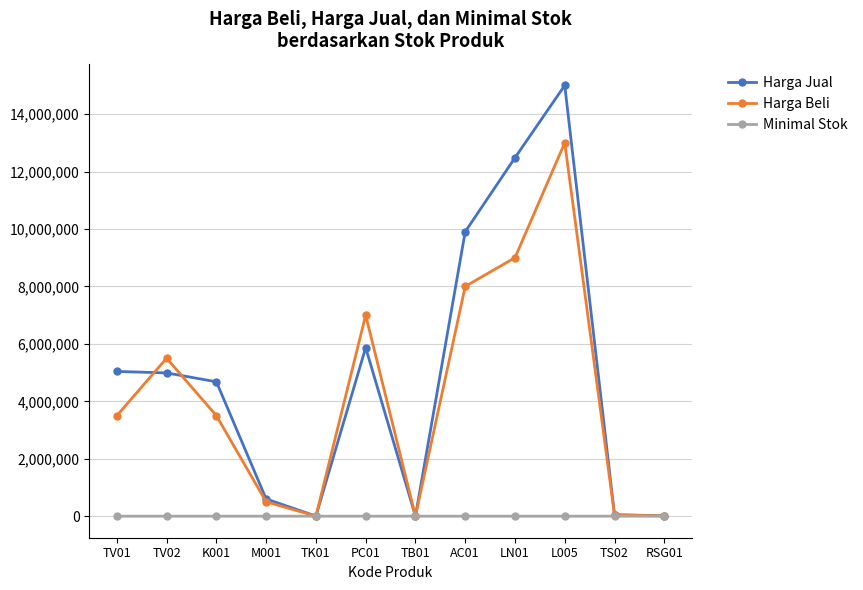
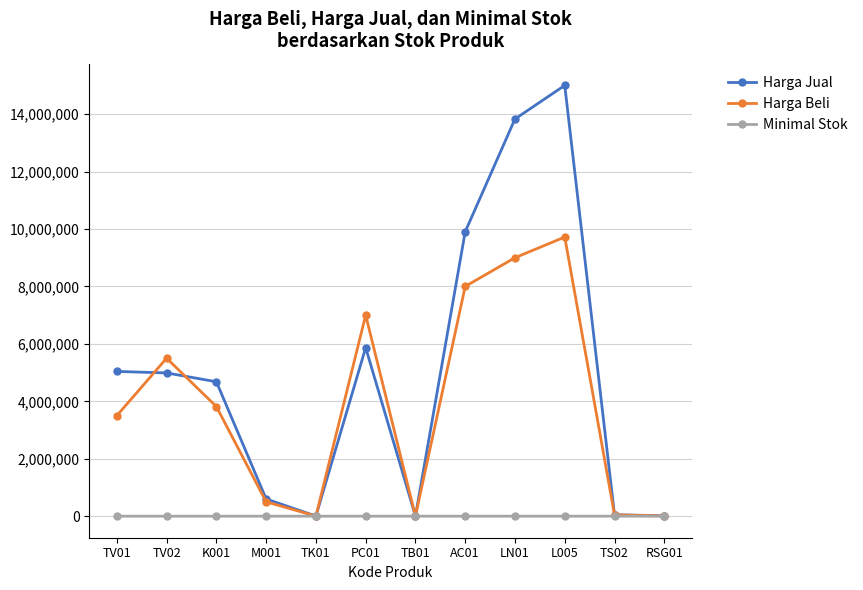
  {
    "Harga Jual": {
      "TV01": "5,000,000",
      "TV02": "5,000,000",
      "K001": "4,700,000",
      "M001": "600,000",
      "PC01": "5,900,000",
      "AC01": "9,900,000",
-     "LN01": "12,500,000",
+     "LN01": "13,800,000",
      "L005": "15,000,000"
    },
    "Harga Beli": {
      "TV01": "3,500,000",
      "TV02": "5,500,000",
-     "K001": "3,500,000",
+     "K001": "3,800,000",
      "M001": "500,000",
      "PC01": "7,000,000",
      "AC01": "8,000,000",
      "LN01": "9,000,000",
-     "L005": "13,000,000"
+     "L005": "9,700,000"
    },
    "Minimal Stok": {
      "TV01": "0",
      "TV02": "0",
      "K001": "0",
      "M001": "0",
      "PC01": "0",
      "AC01": "0",
      "LN01": "0",
      "L005": "0"
    }
  }
